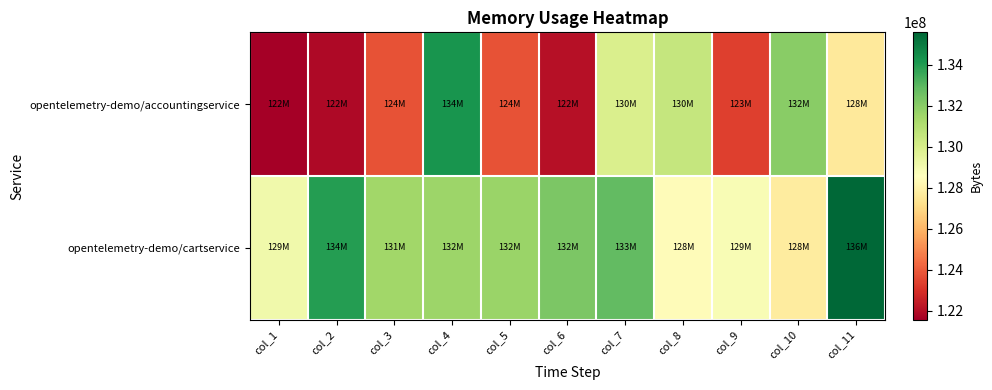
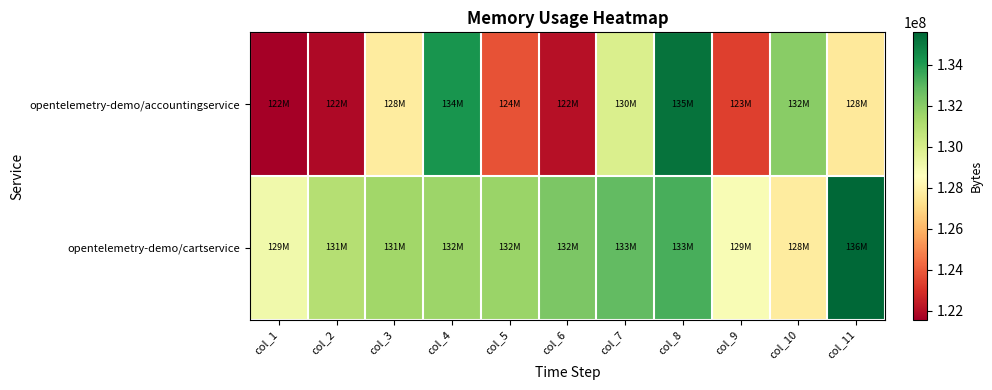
  {
    "opentelemetry-demo/accountingservice": {
      "col_1": "122M",
      "col_2": "122M",
-     "col_3": "124M",
+     "col_3": "128M",
      "col_4": "134M",
      "col_5": "124M",
      "col_6": "122M",
      "col_7": "130M",
-     "col_8": "130M",
+     "col_8": "135M",
      "col_9": "123M",
      "col_10": "132M",
      "col_11": "128M"
    },
    "opentelemetry-demo/cartservice": {
      "col_1": "129M",
-     "col_2": "134M",
+     "col_2": "131M",
      "col_3": "131M",
      "col_4": "132M",
      "col_5": "132M",
      "col_6": "132M",
      "col_7": "133M",
-     "col_8": "128M",
+     "col_8": "133M",
      "col_9": "129M",
      "col_10": "128M",
      "col_11": "136M"
    }
  }
